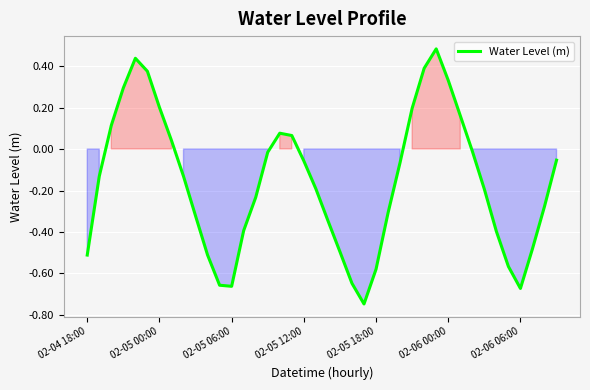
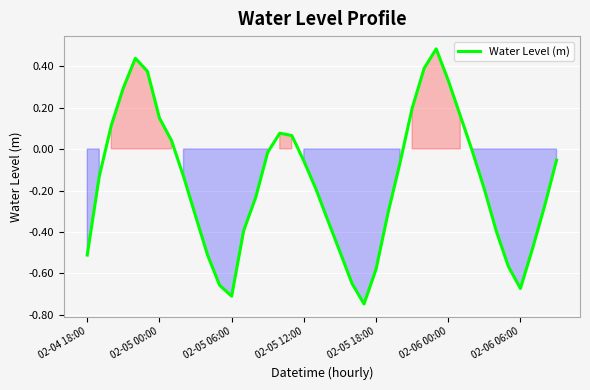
  {
    "02-04 18:00": -0.51,
-   "02-05 00:00": 0.20,
-   "02-05 06:00": -0.66,
+   "02-05 00:00": 0.15,
+   "02-05 06:00": -0.71,
    "02-05 12:00": -0.06,
    "02-05 18:00": -0.58,
    "02-06 00:00": 0.33,
    "02-06 06:00": -0.67
  }
